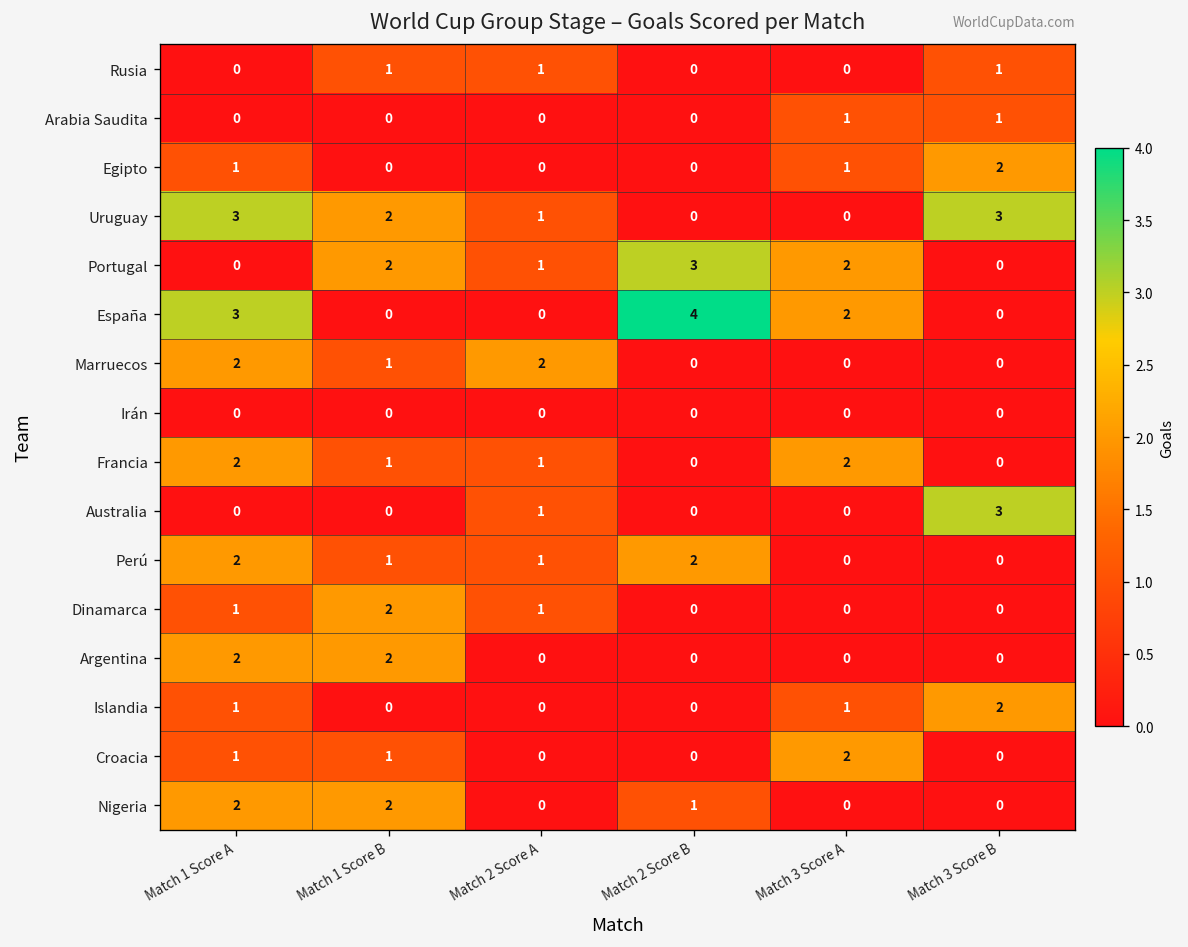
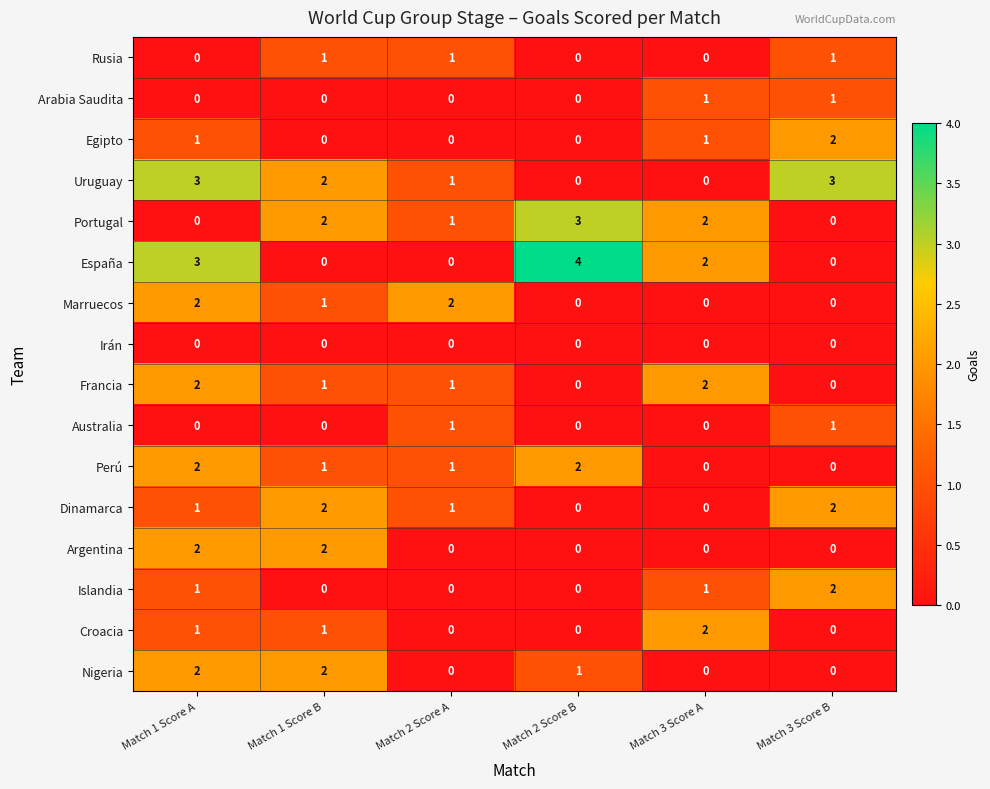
  {
    "Rusia": {
      "Match 1 Score A": 0,
      "Match 1 Score B": 1,
      "Match 2 Score A": 1,
      "Match 2 Score B": 0,
      "Match 3 Score A": 0,
      "Match 3 Score B": 1
    },
    "Arabia Saudita": {
      "Match 1 Score A": 0,
      "Match 1 Score B": 0,
      "Match 2 Score A": 0,
      "Match 2 Score B": 0,
      "Match 3 Score A": 1,
      "Match 3 Score B": 1
    },
    "Egipto": {
      "Match 1 Score A": 1,
      "Match 1 Score B": 0,
      "Match 2 Score A": 0,
      "Match 2 Score B": 0,
      "Match 3 Score A": 1,
      "Match 3 Score B": 2
    },
    "Uruguay": {
      "Match 1 Score A": 3,
      "Match 1 Score B": 2,
      "Match 2 Score A": 1,
      "Match 2 Score B": 0,
      "Match 3 Score A": 0,
      "Match 3 Score B": 3
    },
    "Portugal": {
      "Match 1 Score A": 0,
      "Match 1 Score B": 2,
      "Match 2 Score A": 1,
      "Match 2 Score B": 3,
      "Match 3 Score A": 2,
      "Match 3 Score B": 0
    },
    "España": {
      "Match 1 Score A": 3,
      "Match 1 Score B": 0,
      "Match 2 Score A": 0,
      "Match 2 Score B": 4,
      "Match 3 Score A": 2,
      "Match 3 Score B": 0
    },
    "Marruecos": {
      "Match 1 Score A": 2,
      "Match 1 Score B": 1,
      "Match 2 Score A": 2,
      "Match 2 Score B": 0,
      "Match 3 Score A": 0,
      "Match 3 Score B": 0
    },
    "Irán": {
      "Match 1 Score A": 0,
      "Match 1 Score B": 0,
      "Match 2 Score A": 0,
      "Match 2 Score B": 0,
      "Match 3 Score A": 0,
      "Match 3 Score B": 0
    },
    "Francia": {
      "Match 1 Score A": 2,
      "Match 1 Score B": 1,
      "Match 2 Score A": 1,
      "Match 2 Score B": 0,
      "Match 3 Score A": 2,
      "Match 3 Score B": 0
    },
    "Australia": {
      "Match 1 Score A": 0,
      "Match 1 Score B": 0,
      "Match 2 Score A": 1,
      "Match 2 Score B": 0,
      "Match 3 Score A": 0,
-     "Match 3 Score B": 3
+     "Match 3 Score B": 1
    },
    "Perú": {
      "Match 1 Score A": 2,
      "Match 1 Score B": 1,
      "Match 2 Score A": 1,
      "Match 2 Score B": 2,
      "Match 3 Score A": 0,
      "Match 3 Score B": 0
    },
    "Dinamarca": {
      "Match 1 Score A": 1,
      "Match 1 Score B": 2,
      "Match 2 Score A": 1,
      "Match 2 Score B": 0,
      "Match 3 Score A": 0,
-     "Match 3 Score B": 0
+     "Match 3 Score B": 2
    },
    "Argentina": {
      "Match 1 Score A": 2,
      "Match 1 Score B": 2,
      "Match 2 Score A": 0,
      "Match 2 Score B": 0,
      "Match 3 Score A": 0,
      "Match 3 Score B": 0
    },
    "Islandia": {
      "Match 1 Score A": 1,
      "Match 1 Score B": 0,
      "Match 2 Score A": 0,
      "Match 2 Score B": 0,
      "Match 3 Score A": 1,
      "Match 3 Score B": 2
    },
    "Croacia": {
      "Match 1 Score A": 1,
      "Match 1 Score B": 1,
      "Match 2 Score A": 0,
      "Match 2 Score B": 0,
      "Match 3 Score A": 2,
      "Match 3 Score B": 0
    },
    "Nigeria": {
      "Match 1 Score A": 2,
      "Match 1 Score B": 2,
      "Match 2 Score A": 0,
      "Match 2 Score B": 1,
      "Match 3 Score A": 0,
      "Match 3 Score B": 0
    }
  }
